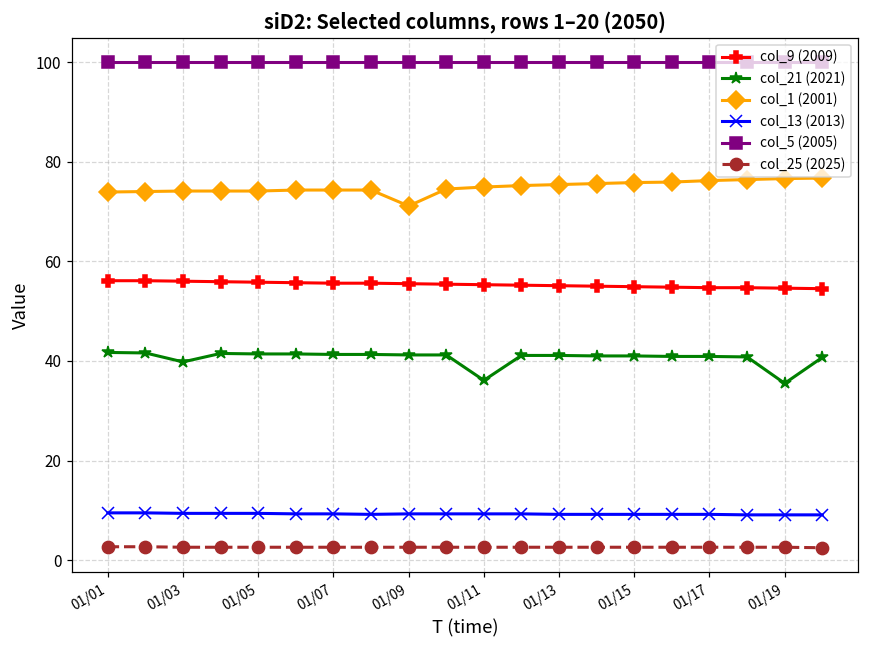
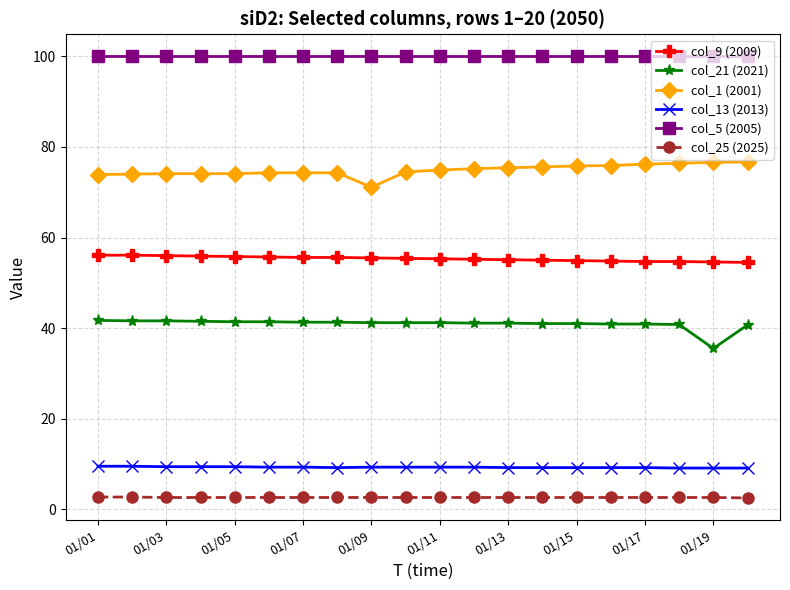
  {
    "col_9 (2009)": {
      "01/01": 56,
      "01/03": 56,
      "01/05": 56,
      "01/07": 56,
      "01/09": 56,
      "01/11": 55,
      "01/13": 55,
      "01/15": 55,
      "01/17": 55,
      "01/19": 55
    },
    "col_21 (2021)": {
      "01/01": 42,
-     "01/03": 40,
+     "01/03": 42,
      "01/05": 41,
      "01/07": 41,
      "01/09": 41,
-     "01/11": 36,
+     "01/11": 41,
      "01/13": 41,
      "01/15": 41,
      "01/17": 41,
      "01/19": 36
    },
    "col_1 (2001)": {
      "01/01": 74,
      "01/03": 74,
      "01/05": 74,
      "01/07": 74,
      "01/09": 71,
      "01/11": 75,
      "01/13": 75,
      "01/15": 76,
      "01/17": 76,
      "01/19": 77
    },
    "col_13 (2013)": {
      "01/01": 10,
      "01/03": 9,
      "01/05": 9,
      "01/07": 9,
      "01/09": 9,
      "01/11": 9,
      "01/13": 9,
      "01/15": 9,
      "01/17": 9,
      "01/19": 9
    },
    "col_5 (2005)": {
      "01/01": 100,
      "01/03": 100,
      "01/05": 100,
      "01/07": 100,
      "01/09": 100,
      "01/11": 100,
      "01/13": 100,
      "01/15": 100,
      "01/17": 100
    },
    "col_25 (2025)": {
      "01/01": 3,
      "01/03": 3,
      "01/05": 3,
      "01/07": 3,
      "01/09": 3,
      "01/11": 3,
      "01/13": 3,
      "01/15": 3,
      "01/17": 3,
      "01/19": 3
    }
  }
